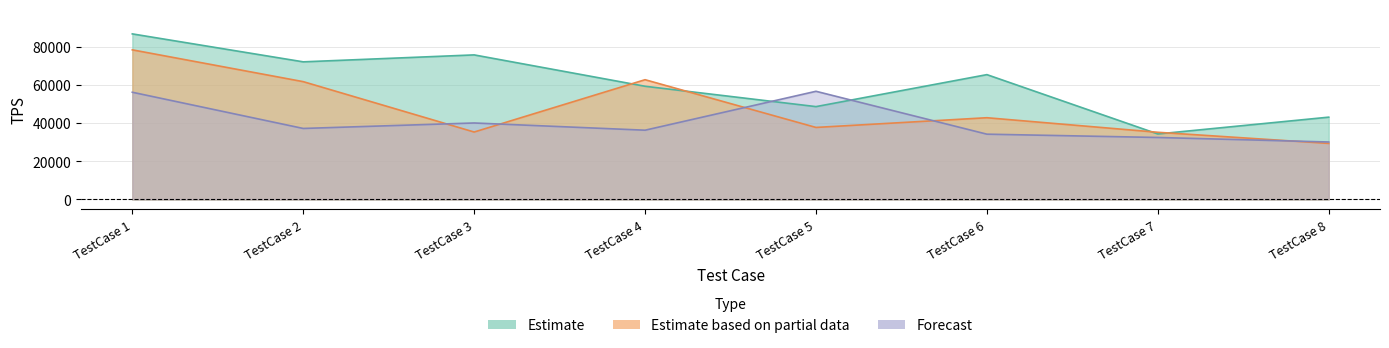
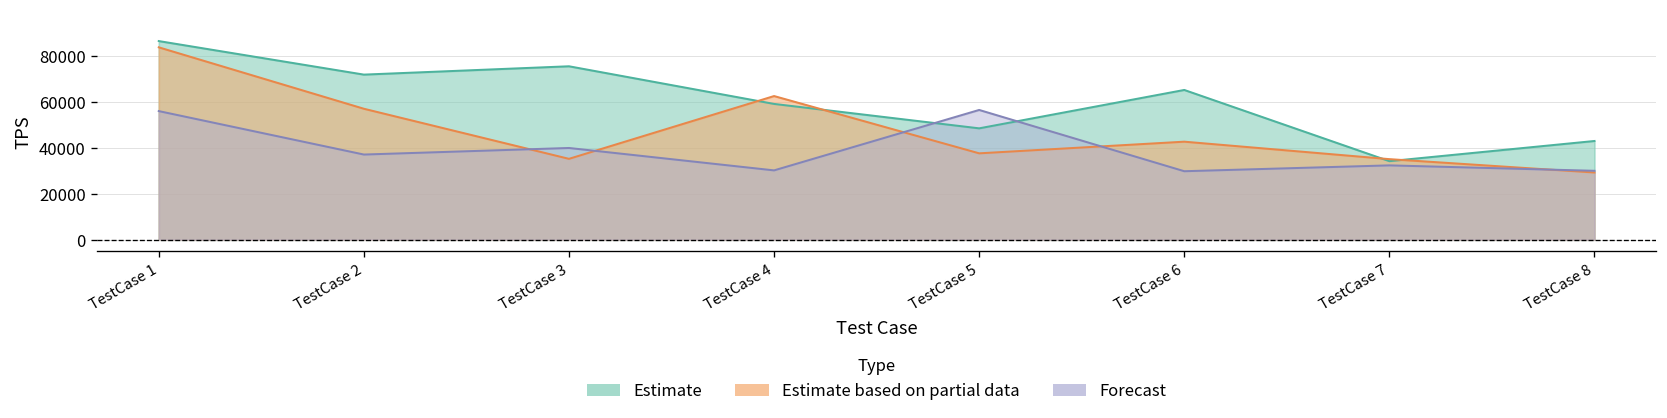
  {
    "Estimate": {
      "TestCase 1": 87000,
      "TestCase 2": 72000,
      "TestCase 3": 76000,
      "TestCase 4": 59000,
      "TestCase 5": 49000,
      "TestCase 6": 65000,
      "TestCase 8": 43000
    },
    "Estimate based on partial data": {
-     "TestCase 1": 78000,
-     "TestCase 2": 62000,
+     "TestCase 1": 84000,
+     "TestCase 2": 57000,
      "TestCase 3": 35000,
      "TestCase 4": 63000,
      "TestCase 5": 38000,
      "TestCase 6": 43000
    },
    "Forecast": {
      "TestCase 1": 56000,
      "TestCase 2": 37000,
      "TestCase 3": 40000,
-     "TestCase 4": 36000,
+     "TestCase 4": 30000,
      "TestCase 5": 57000,
-     "TestCase 6": 34000,
+     "TestCase 6": 30000,
      "TestCase 7": 32000
    }
  }
